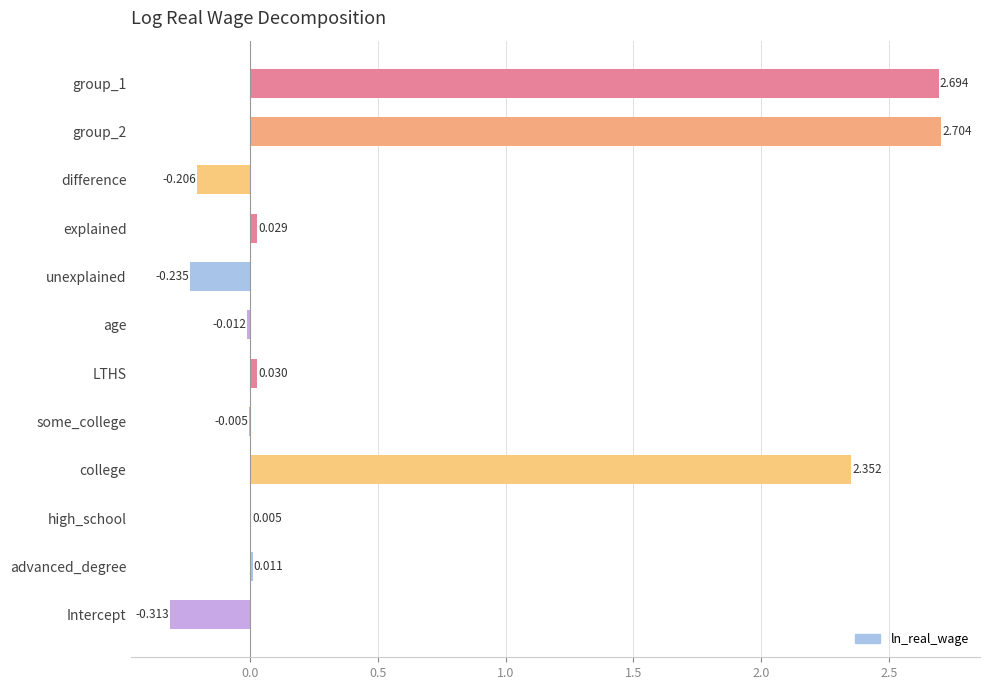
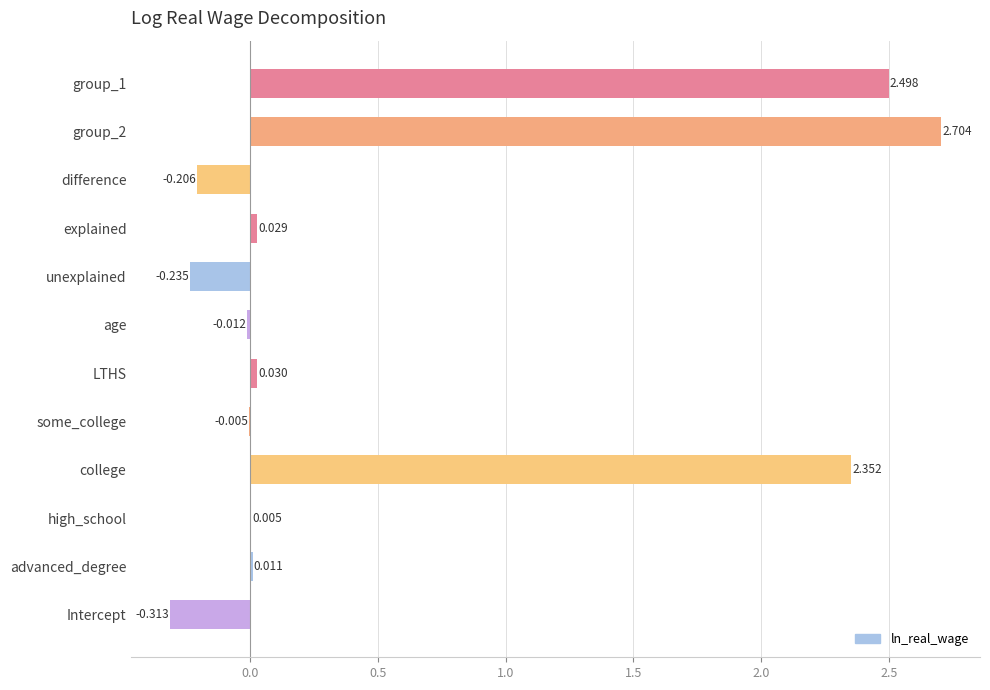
  {
-   "group_1": 2.694,
+   "group_1": 2.498,
    "group_2": 2.704,
    "difference": -0.206,
    "explained": 0.029,
    "unexplained": -0.235,
    "age": -0.012,
    "LTHS": 0.030,
    "some_college": -0.005,
    "college": 2.352,
    "high_school": 0.005,
    "advanced_degree": 0.011,
    "Intercept": -0.313
  }
